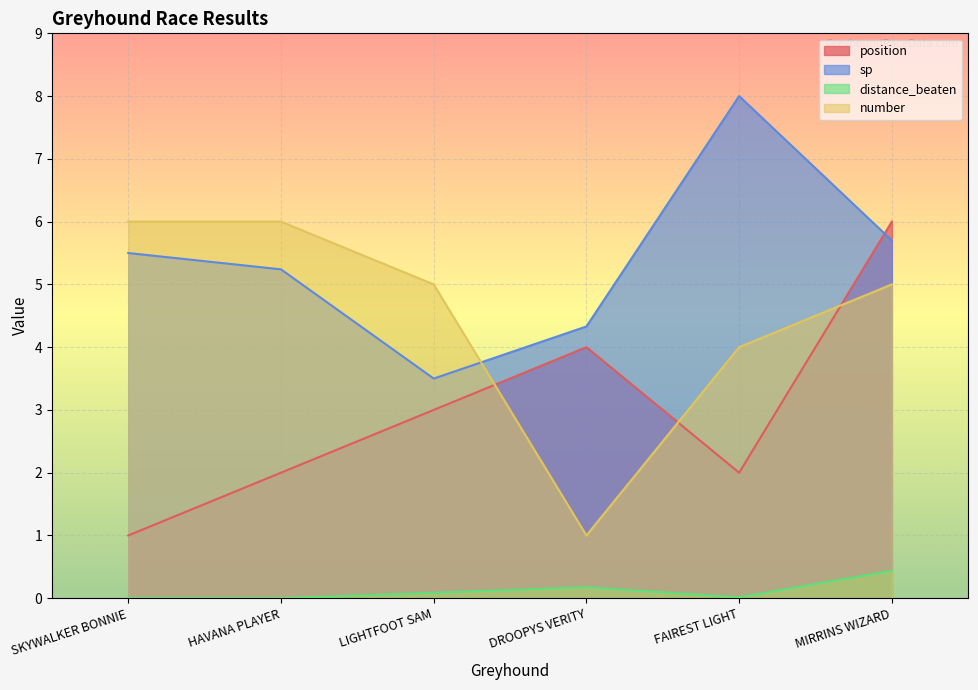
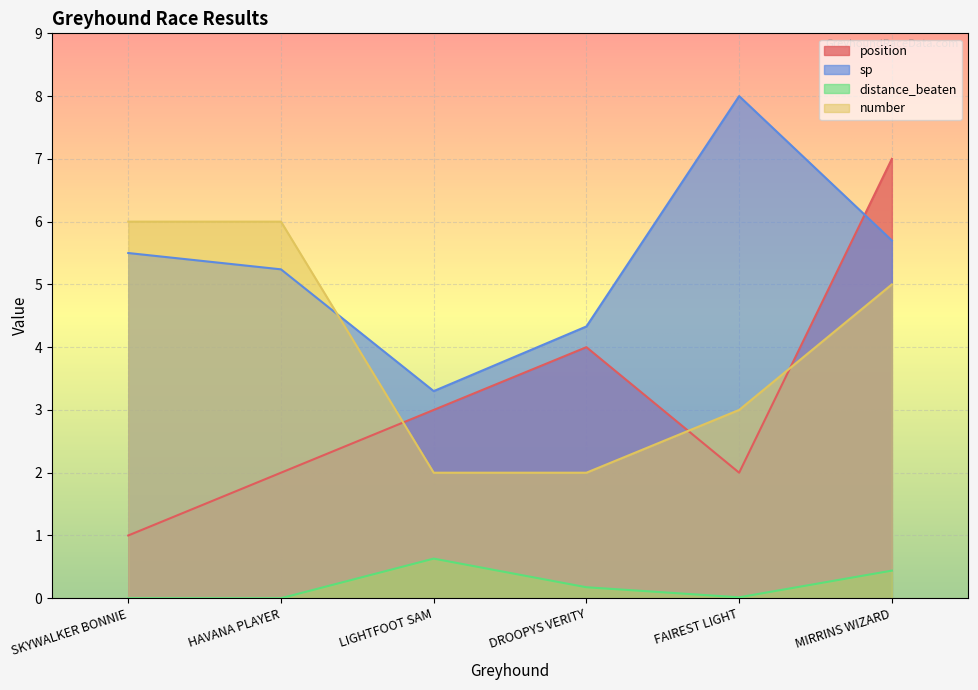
  {
    "position": {
      "SKYWALKER BONNIE": 1,
      "HAVANA PLAYER": 2,
      "LIGHTFOOT SAM": 3,
      "DROOPYS VERITY": 4,
      "FAIREST LIGHT": 2,
-     "MIRRINS WIZARD": 6
+     "MIRRINS WIZARD": 7
    },
    "sp": {
      "SKYWALKER BONNIE": 5.5,
      "HAVANA PLAYER": 5.2,
-     "LIGHTFOOT SAM": 3.5,
+     "LIGHTFOOT SAM": 3.3,
      "DROOPYS VERITY": 4.3,
      "FAIREST LIGHT": 8.0,
      "MIRRINS WIZARD": 5.7
    },
    "distance_beaten": {
      "SKYWALKER BONNIE": 0.0,
      "HAVANA PLAYER": 0.0,
-     "LIGHTFOOT SAM": 0.1,
+     "LIGHTFOOT SAM": 0.6,
      "DROOPYS VERITY": 0.2,
      "FAIREST LIGHT": 0.0,
      "MIRRINS WIZARD": 0.4
    },
    "number": {
      "SKYWALKER BONNIE": 6,
      "HAVANA PLAYER": 6,
-     "LIGHTFOOT SAM": 5,
-     "DROOPYS VERITY": 1,
-     "FAIREST LIGHT": 4,
+     "LIGHTFOOT SAM": 2,
+     "DROOPYS VERITY": 2,
+     "FAIREST LIGHT": 3,
      "MIRRINS WIZARD": 5
    }
  }
